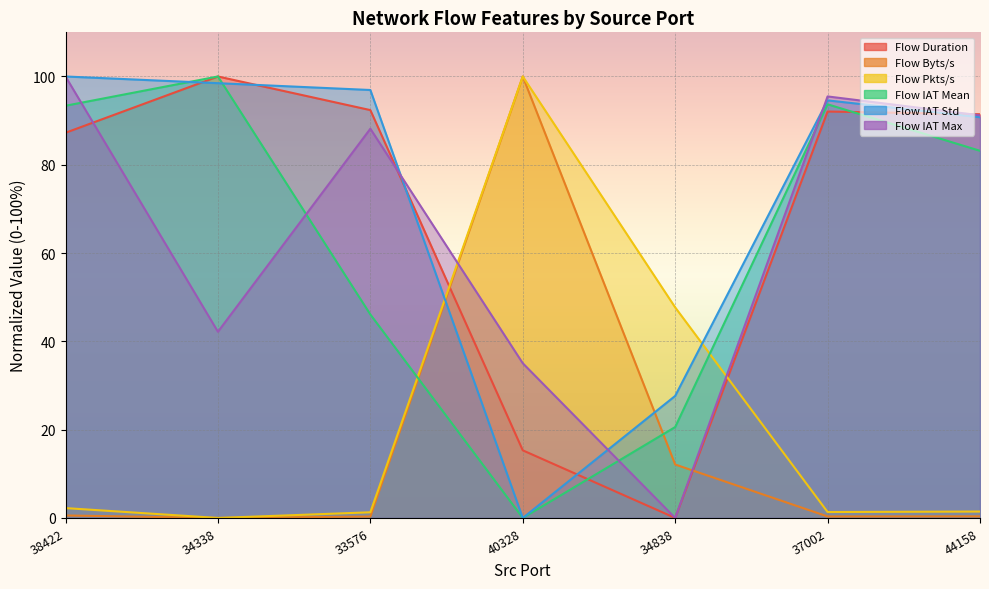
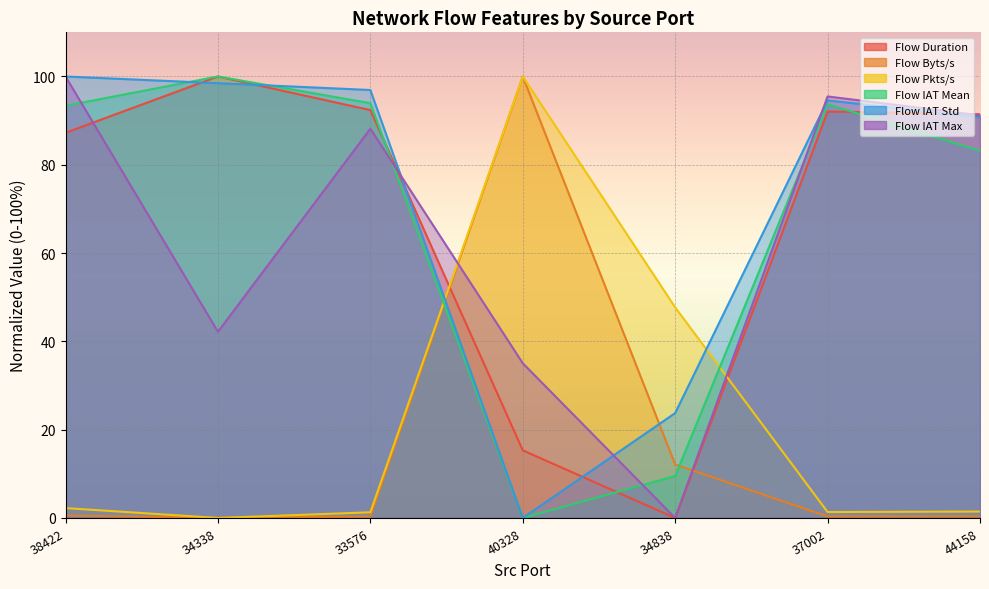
  {
    "Flow IAT Mean": {
      "38422": 93,
-     "33576": 46,
-     "34838": 21,
+     "33576": 94,
+     "34838": 10,
      "37002": 94,
      "44158": 83
    },
    "Flow IAT Std": {
      "34338": 98,
      "33576": 97,
-     "34838": 28,
+     "34838": 24,
      "37002": 95
    },
    "Flow IAT Max": {
      "34338": 42,
      "33576": 88,
      "40328": 35,
      "37002": 95
    }
  }
